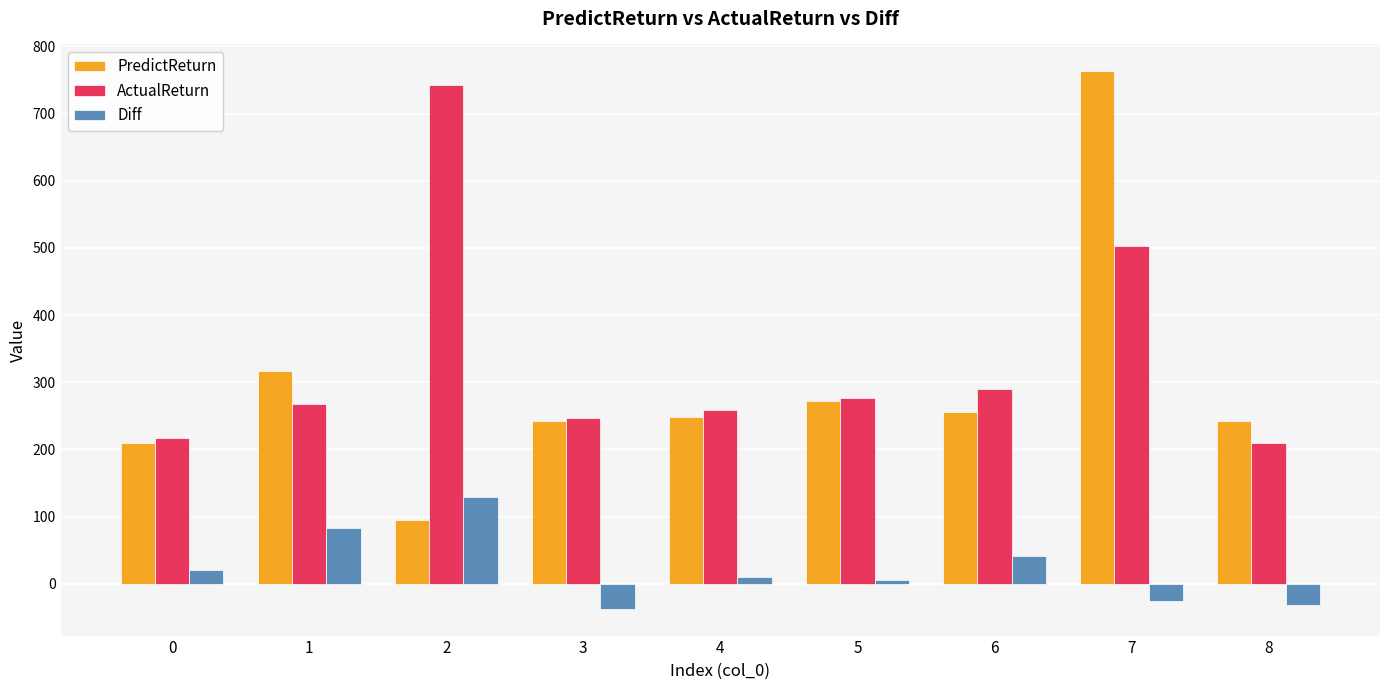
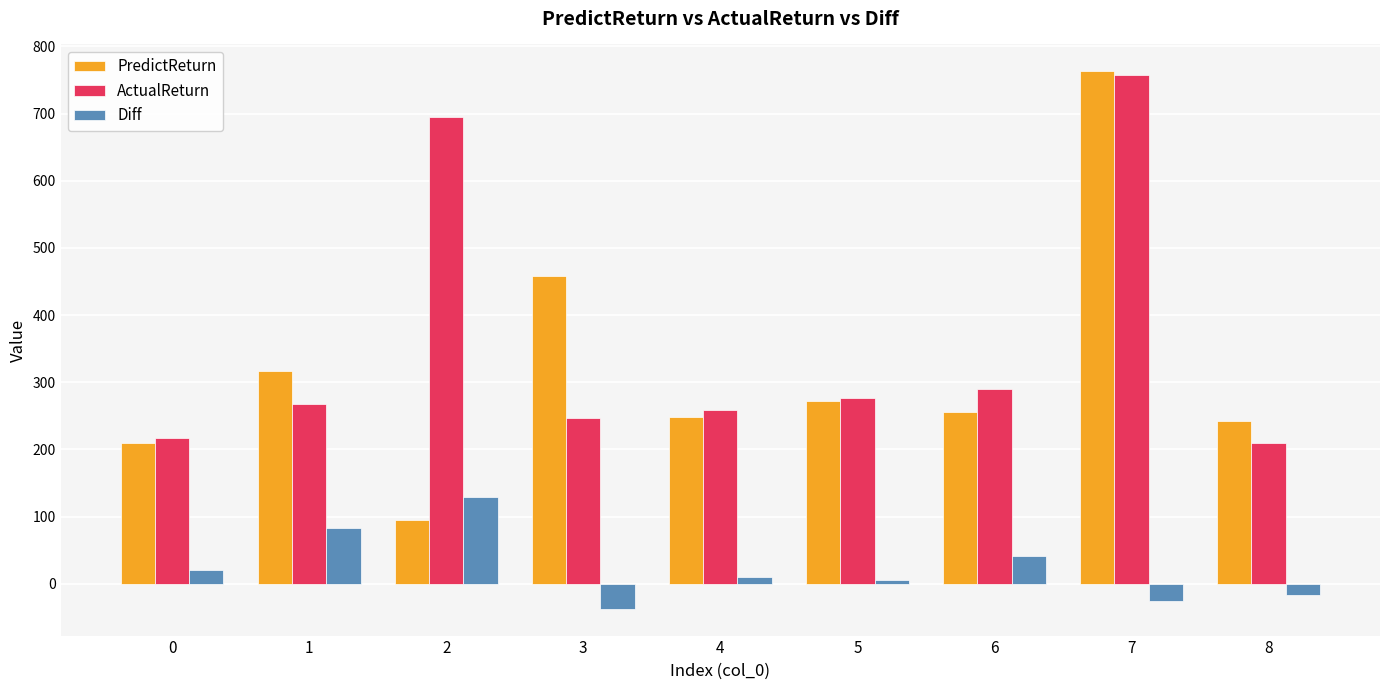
  {
    "PredictReturn": {
      "0": 210,
      "1": 320,
      "2": 100,
-     "3": 240,
+     "3": 460,
      "4": 250,
      "5": 270,
      "6": 260,
      "7": 760,
      "8": 240
    },
    "ActualReturn": {
      "0": 220,
      "1": 270,
-     "2": 740,
+     "2": 690,
      "3": 250,
      "4": 260,
      "5": 280,
      "6": 290,
-     "7": 500,
+     "7": 760,
      "8": 210
    },
    "Diff": {
      "0": 20,
      "1": 80,
      "2": 130,
      "3": -40,
      "4": 10,
      "5": 10,
      "6": 40,
      "7": -30,
-     "8": -30
+     "8": -20
    }
  }
